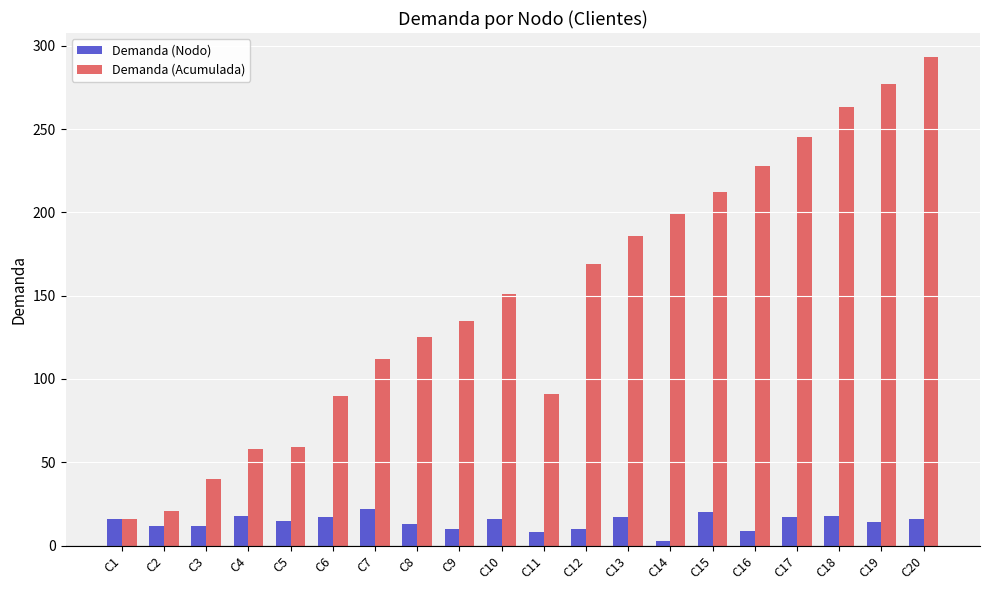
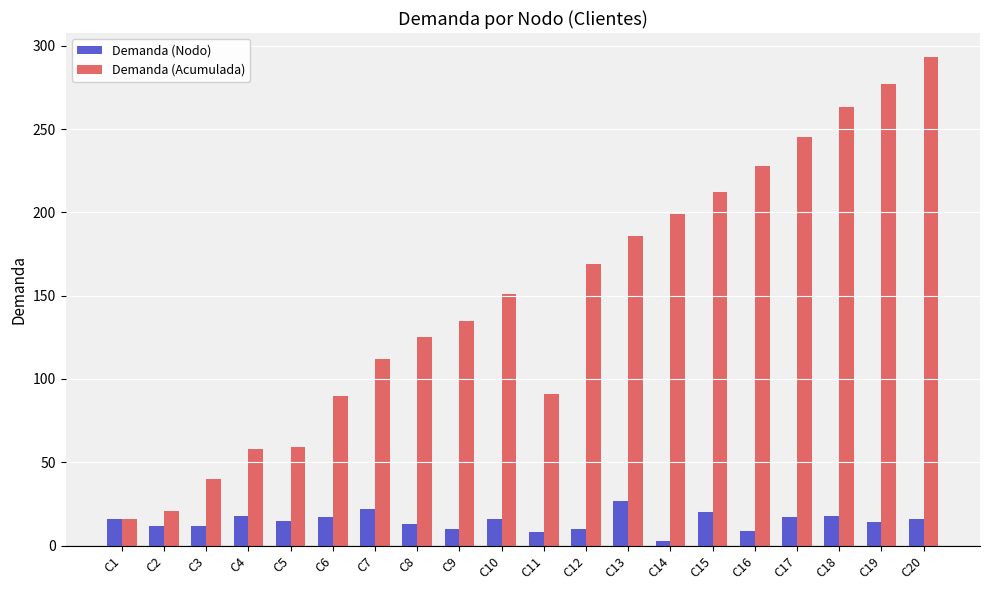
  {
    "Demanda (Nodo)": {
      "C1": 16,
      "C2": 12,
      "C3": 12,
      "C4": 18,
      "C5": 15,
      "C6": 17,
      "C7": 22,
      "C8": 13,
      "C9": 10,
      "C10": 16,
      "C11": 8,
      "C12": 10,
-     "C13": 17,
+     "C13": 27,
      "C14": 3,
      "C15": 20,
      "C16": 9,
      "C17": 17,
      "C18": 18,
      "C19": 14,
      "C20": 16
    },
    "Demanda (Acumulada)": {
      "C1": 16,
      "C2": 21,
      "C3": 40,
      "C4": 58,
      "C5": 59,
      "C6": 90,
      "C7": 112,
      "C8": 125,
      "C9": 135,
      "C10": 151,
      "C11": 91,
      "C12": 169,
      "C13": 186,
      "C14": 199,
      "C15": 212,
      "C16": 228,
      "C17": 245,
      "C18": 263,
      "C19": 277,
      "C20": 293
    }
  }
